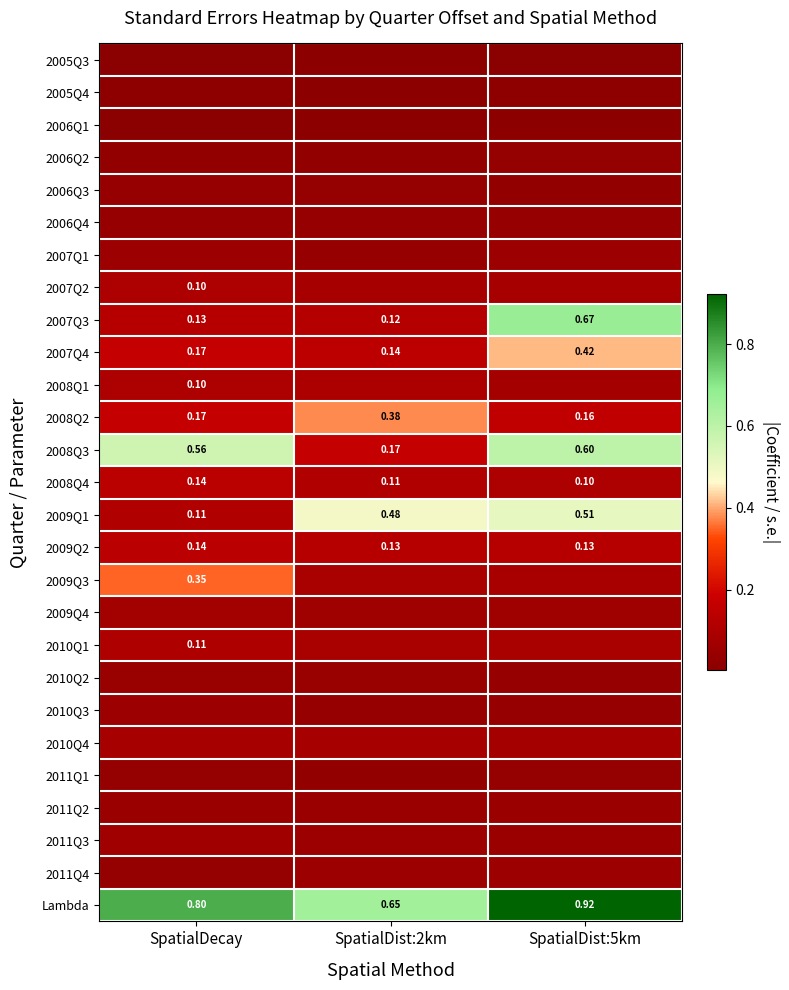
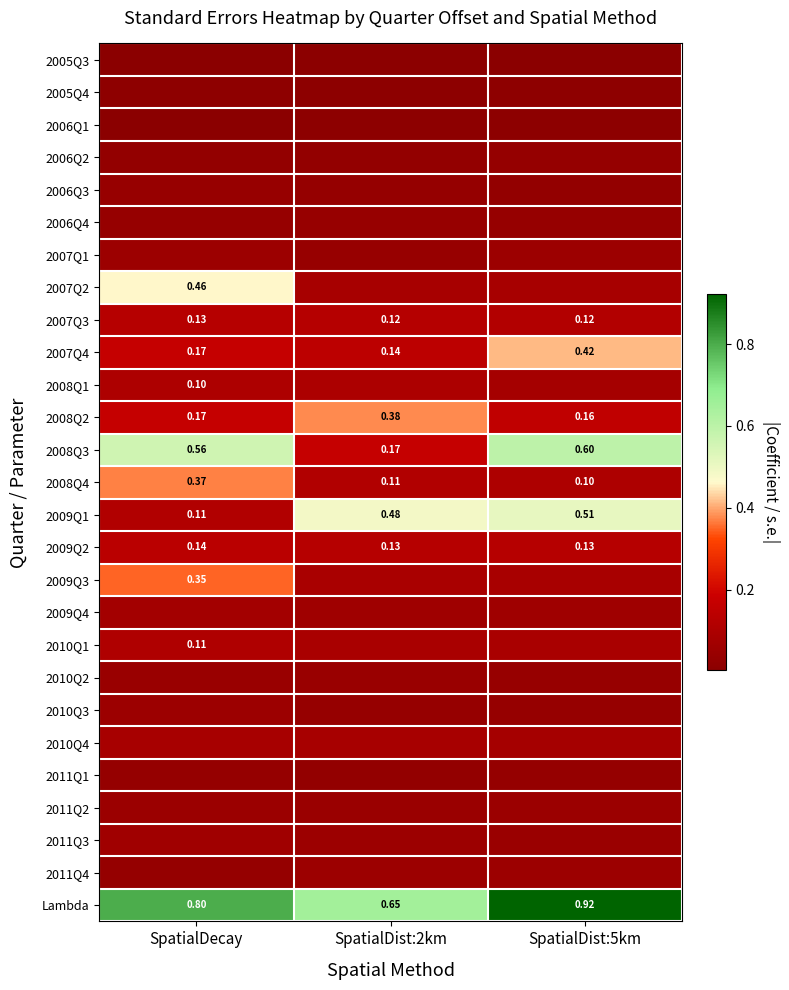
  {
    "2007Q2": {
-     "SpatialDecay": 0.10
+     "SpatialDecay": 0.46
    },
    "2007Q3": {
      "SpatialDecay": 0.13,
      "SpatialDist:2km": 0.12,
-     "SpatialDist:5km": 0.67
+     "SpatialDist:5km": 0.12
    },
    "2007Q4": {
      "SpatialDecay": 0.17,
      "SpatialDist:2km": 0.14,
      "SpatialDist:5km": 0.42
    },
    "2008Q1": {
      "SpatialDecay": 0.10
    },
    "2008Q2": {
      "SpatialDecay": 0.17,
      "SpatialDist:2km": 0.38,
      "SpatialDist:5km": 0.16
    },
    "2008Q3": {
      "SpatialDecay": 0.56,
      "SpatialDist:2km": 0.17,
      "SpatialDist:5km": 0.60
    },
    "2008Q4": {
-     "SpatialDecay": 0.14,
+     "SpatialDecay": 0.37,
      "SpatialDist:2km": 0.11,
      "SpatialDist:5km": 0.10
    },
    "2009Q1": {
      "SpatialDecay": 0.11,
      "SpatialDist:2km": 0.48,
      "SpatialDist:5km": 0.51
    },
    "2009Q2": {
      "SpatialDecay": 0.14,
      "SpatialDist:2km": 0.13,
      "SpatialDist:5km": 0.13
    },
    "2009Q3": {
      "SpatialDecay": 0.35
    },
    "2010Q1": {
      "SpatialDecay": 0.11
    },
    "Lambda": {
      "SpatialDecay": 0.80,
      "SpatialDist:2km": 0.65,
      "SpatialDist:5km": 0.92
    }
  }
